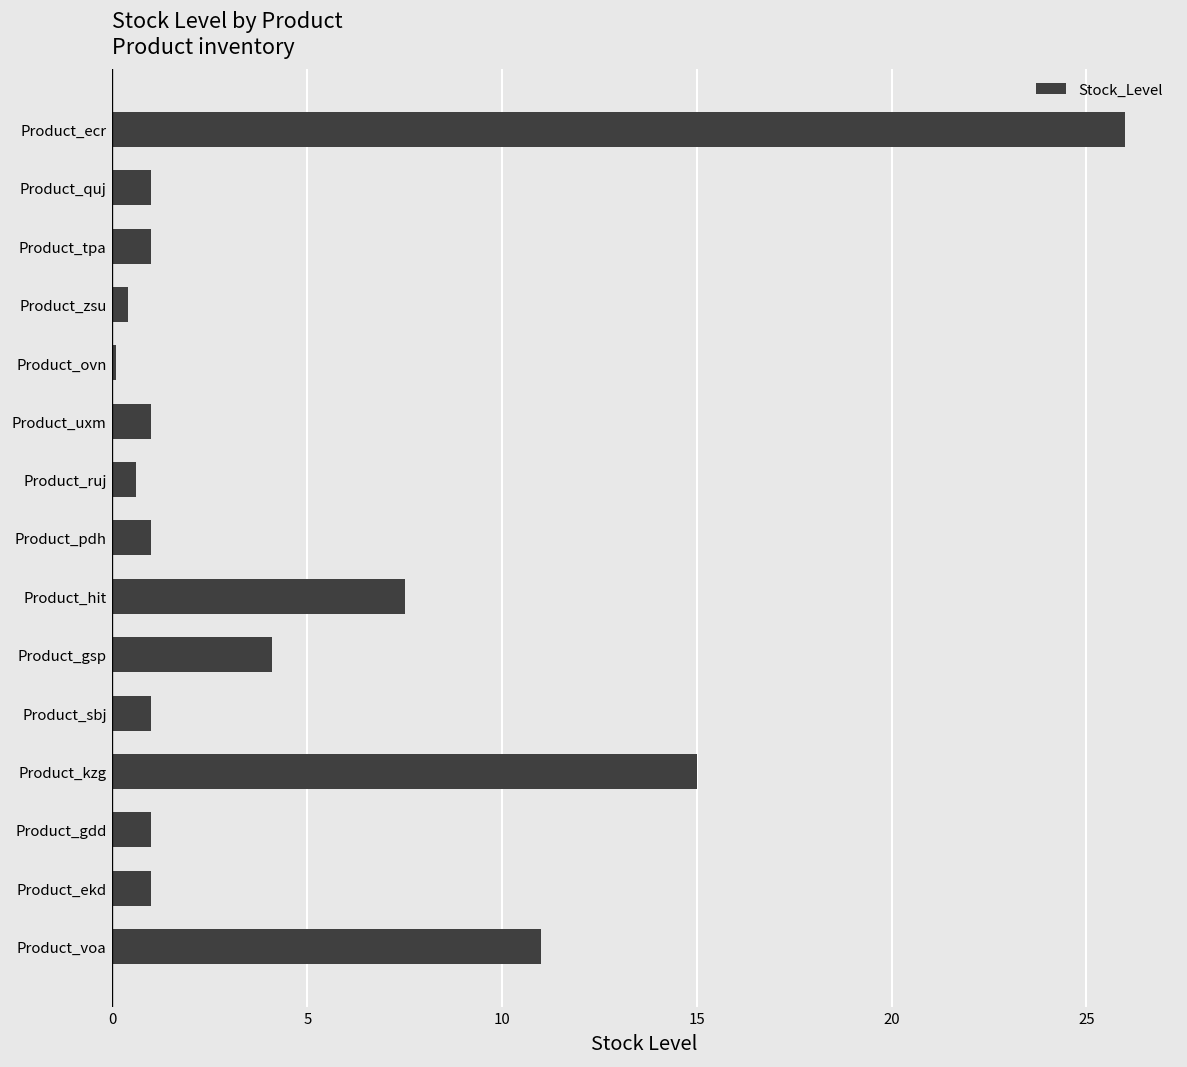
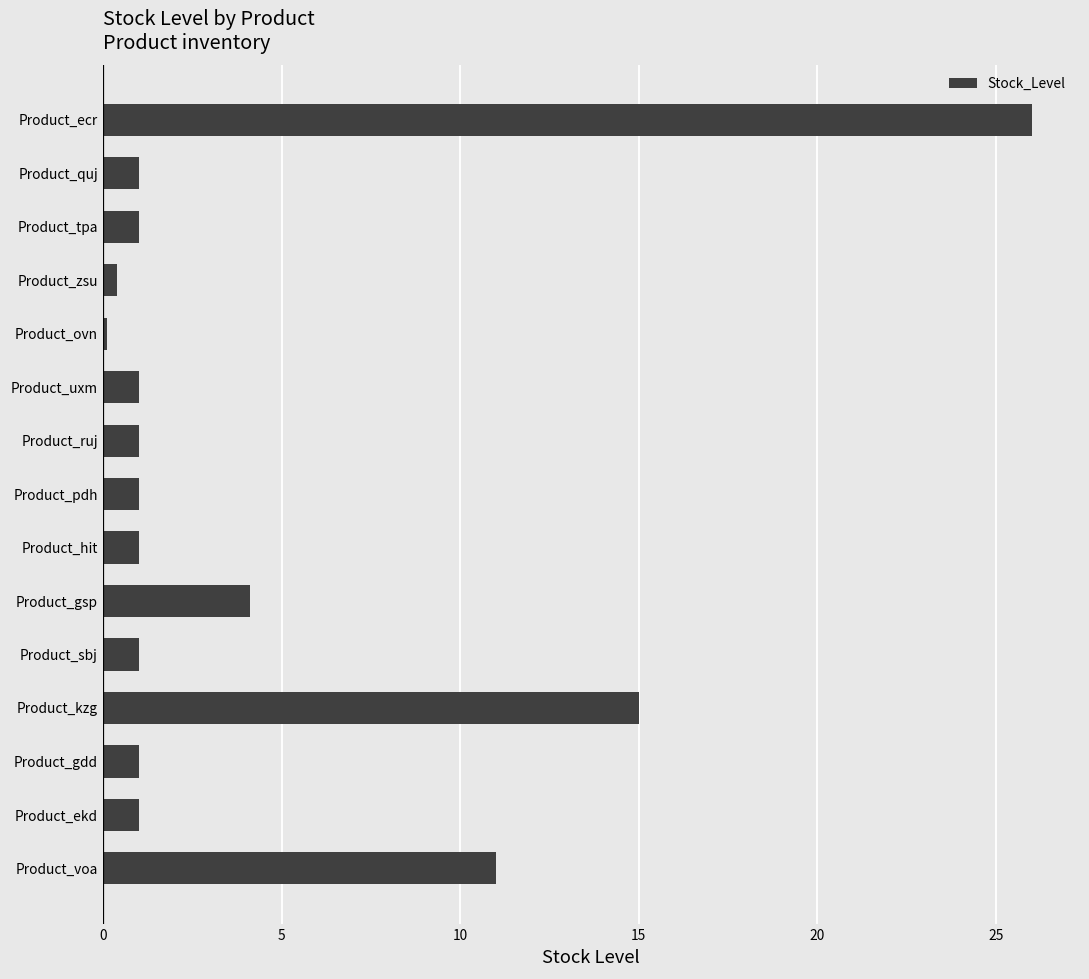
  {
    "Product_ecr": 26.0,
    "Product_quj": 1.0,
    "Product_tpa": 1.0,
    "Product_zsu": 0.4,
    "Product_ovn": 0.1,
    "Product_uxm": 1.0,
-   "Product_ruj": 0.6,
+   "Product_ruj": 1.0,
    "Product_pdh": 1.0,
-   "Product_hit": 7.5,
+   "Product_hit": 1.0,
    "Product_gsp": 4.1,
    "Product_sbj": 1.0,
    "Product_kzg": 15.0,
    "Product_gdd": 1.0,
    "Product_ekd": 1.0,
    "Product_voa": 11.0
  }
